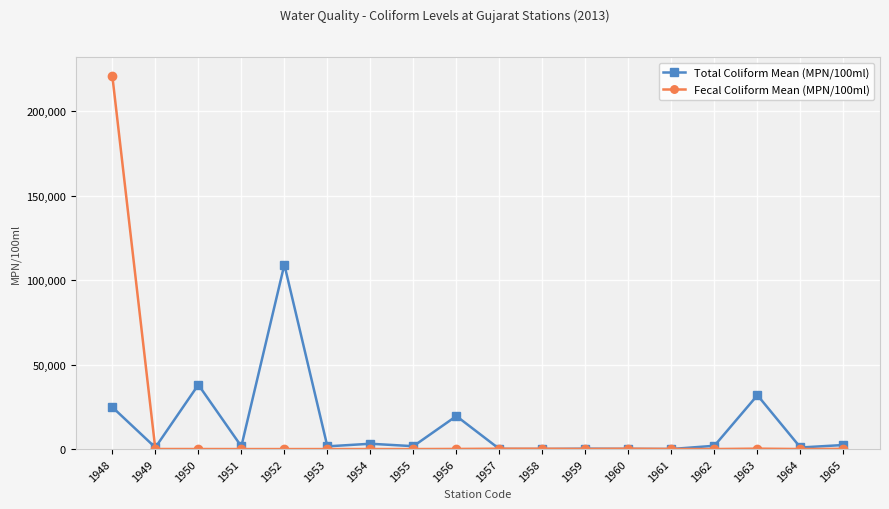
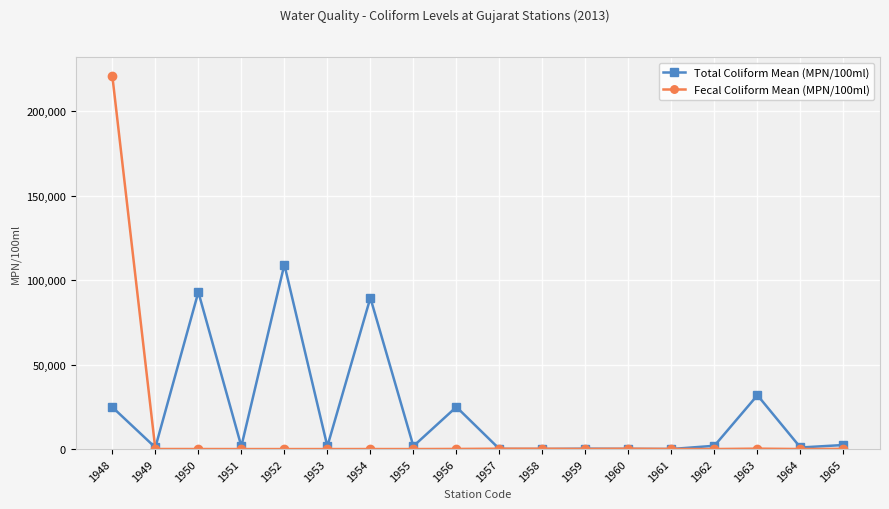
  {
    "Total Coliform Mean (MPN/100ml)": {
      "1948": "25,000",
-     "1950": "38,000",
+     "1950": "93,000",
      "1951": "2,000",
      "1952": "109,000",
      "1953": "2,000",
-     "1954": "3,000",
+     "1954": "90,000",
      "1955": "2,000",
-     "1956": "20,000",
+     "1956": "25,000",
      "1962": "2,000",
      "1963": "32,000",
      "1965": "2,000"
    },
    "Fecal Coliform Mean (MPN/100ml)": {
      "1948": "221,000",
      "1950": "0",
      "1951": "0",
      "1952": "0",
      "1953": "0",
      "1954": "0",
      "1955": "0",
      "1956": "0",
      "1962": "0",
      "1963": "0",
      "1965": "0"
    }
  }
